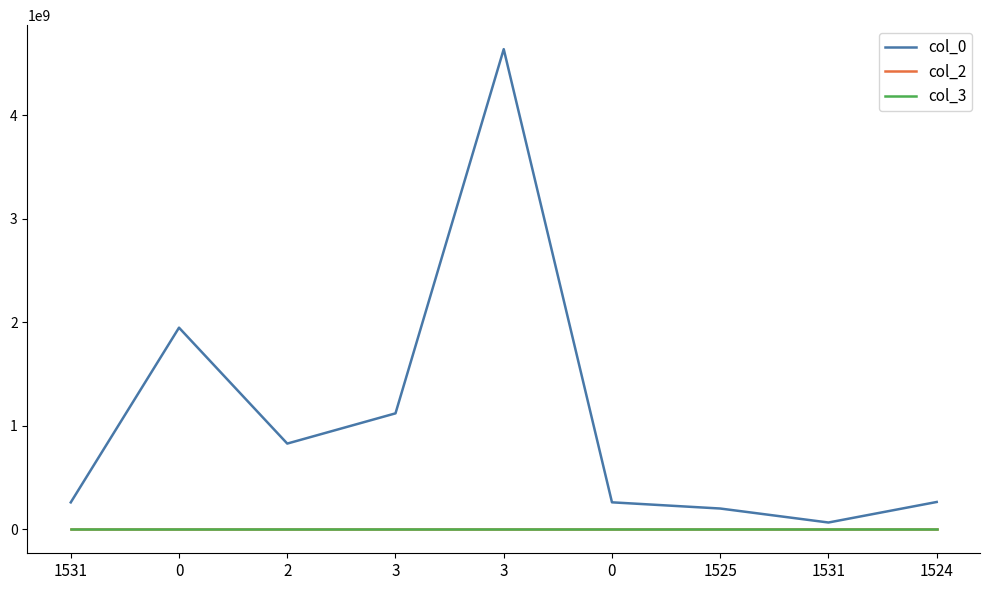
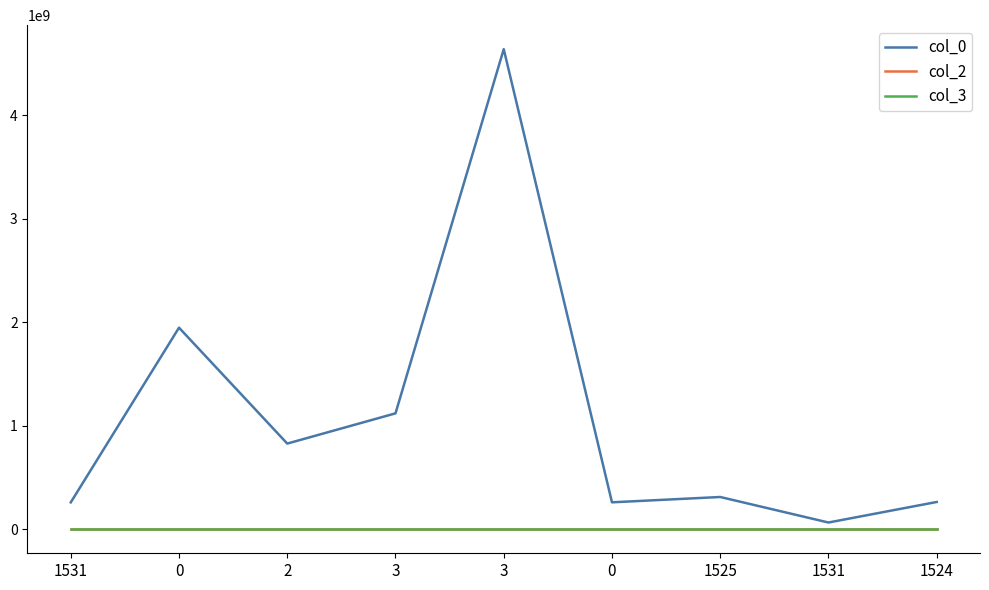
  {
    "col_0": {
      "2": 830000000,
-     "1525": 200000000,
+     "1525": 310000000,
      "1524": 260000000
    },
    "col_3": {
      "2": 0,
      "1525": 0,
      "1524": 0
    }
  }
